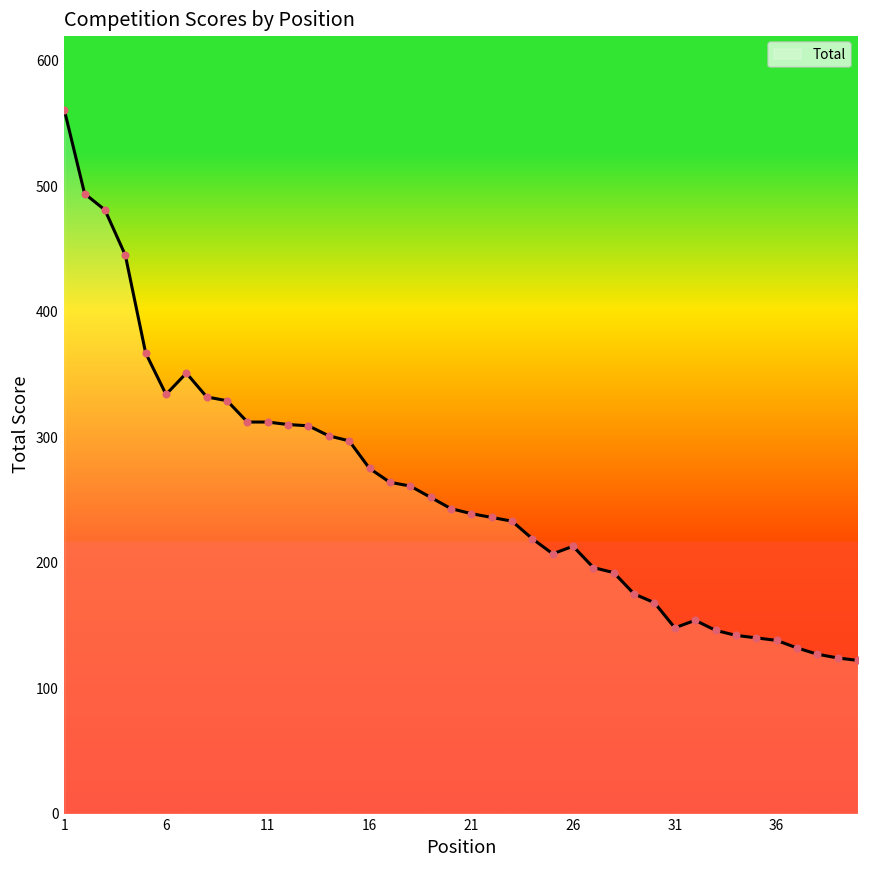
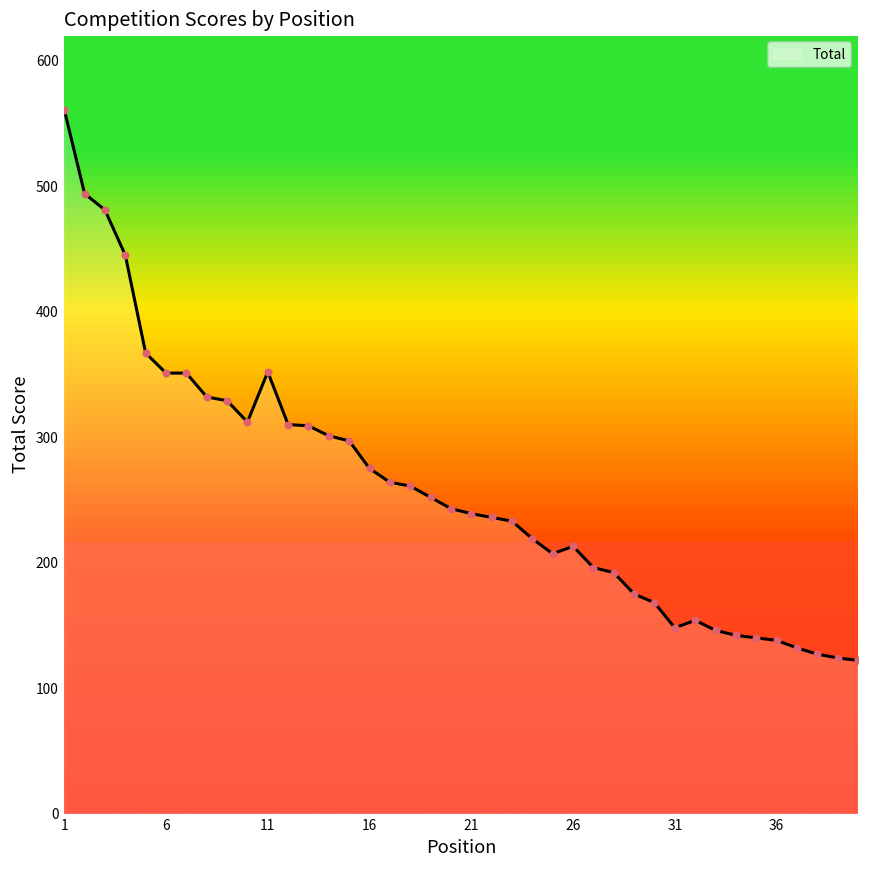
  {
    "1": 561,
-   "6": 334,
-   "11": 312,
+   "6": 351,
+   "11": 352,
    "16": 275,
    "21": 239,
    "26": 213,
    "31": 148,
    "36": 138
  }
